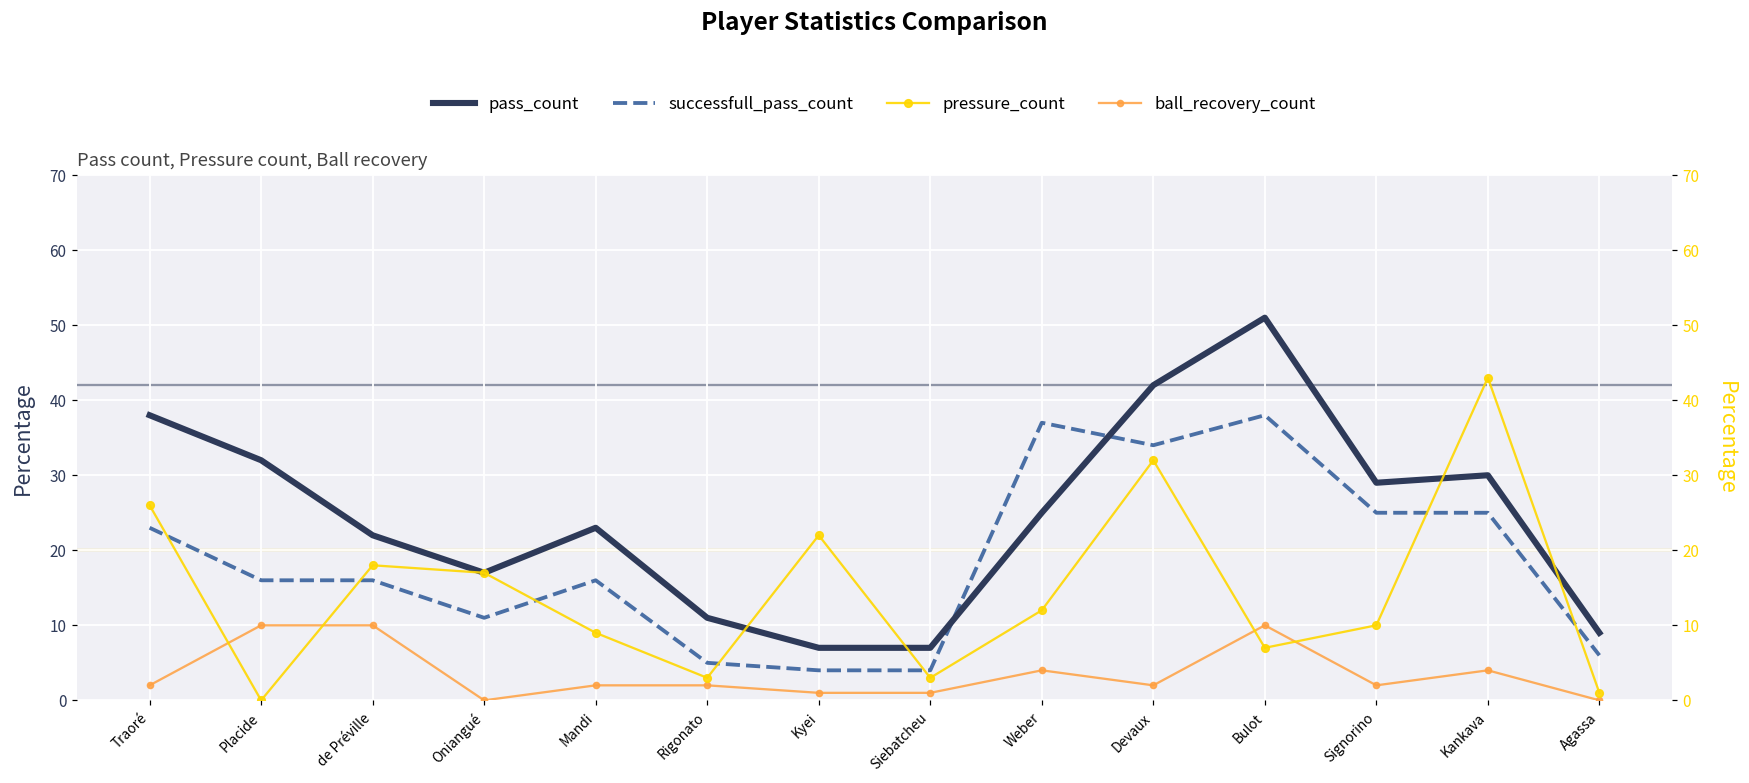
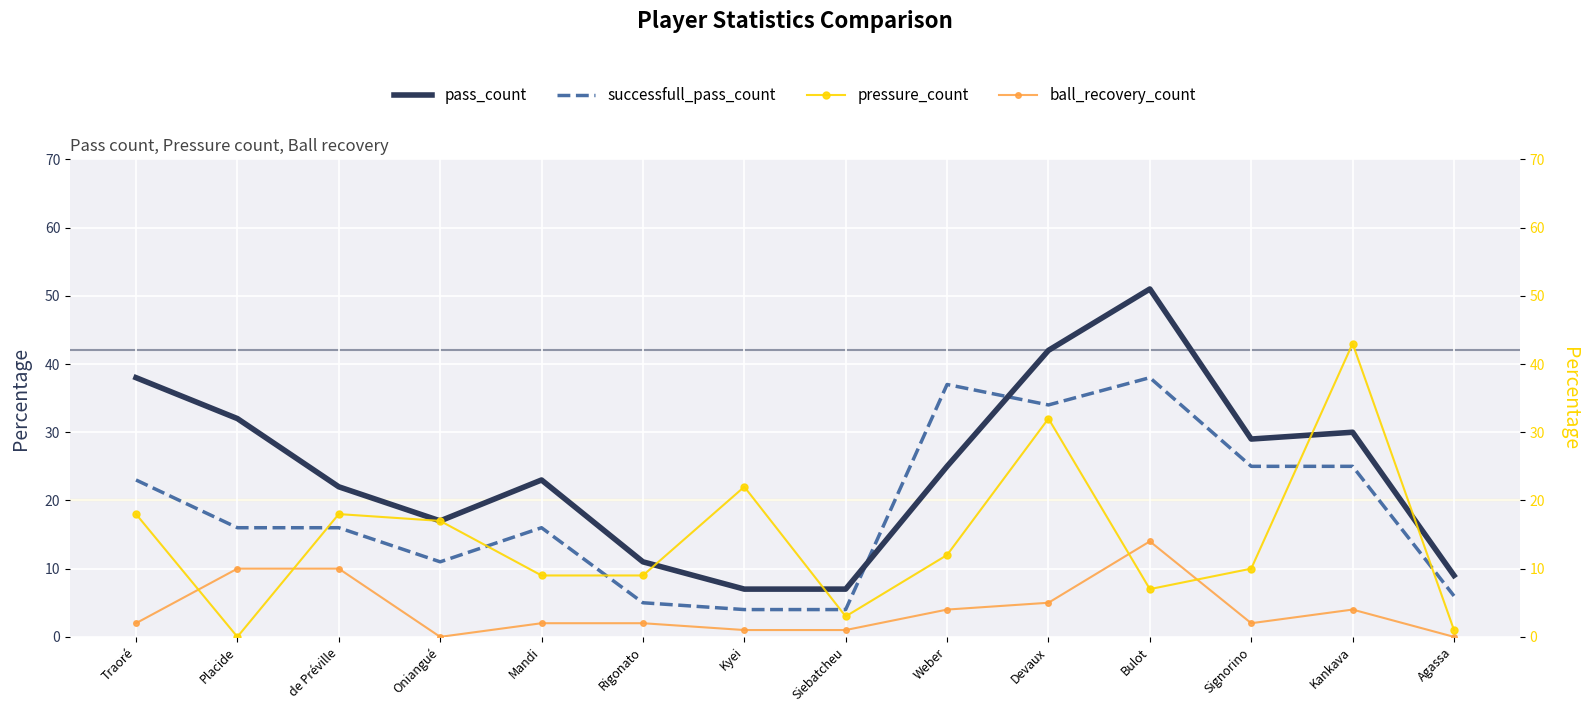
  {
    "pass_count": {
      "Traoré": 38,
      "Placide": 32,
      "de Préville": 22,
      "Oniangué": 17,
      "Mandi": 23,
      "Rigonato": 11,
      "Kyei": 7,
      "Siebatcheu": 7,
      "Weber": 25,
      "Devaux": 42,
      "Bulot": 51,
      "Signorino": 29,
      "Kankava": 30,
      "Agassa": 9
    },
    "successfull_pass_count": {
      "Traoré": 23,
      "Placide": 16,
      "de Préville": 16,
      "Oniangué": 11,
      "Mandi": 16,
      "Rigonato": 5,
      "Kyei": 4,
      "Siebatcheu": 4,
      "Weber": 37,
      "Devaux": 34,
      "Bulot": 38,
      "Signorino": 25,
      "Kankava": 25,
      "Agassa": 6
    },
    "pressure_count": {
-     "Traoré": 26,
+     "Traoré": 18,
      "Placide": 0,
      "de Préville": 18,
      "Oniangué": 17,
      "Mandi": 9,
-     "Rigonato": 3,
+     "Rigonato": 9,
      "Kyei": 22,
      "Siebatcheu": 3,
      "Weber": 12,
      "Devaux": 32,
      "Bulot": 7,
      "Signorino": 10,
      "Kankava": 43,
      "Agassa": 1
    },
    "ball_recovery_count": {
      "Traoré": 2,
      "Placide": 10,
      "de Préville": 10,
      "Oniangué": 0,
      "Mandi": 2,
      "Rigonato": 2,
      "Kyei": 1,
      "Siebatcheu": 1,
      "Weber": 4,
-     "Devaux": 2,
-     "Bulot": 10,
+     "Devaux": 5,
+     "Bulot": 14,
      "Signorino": 2,
      "Kankava": 4,
      "Agassa": 0
    }
  }
